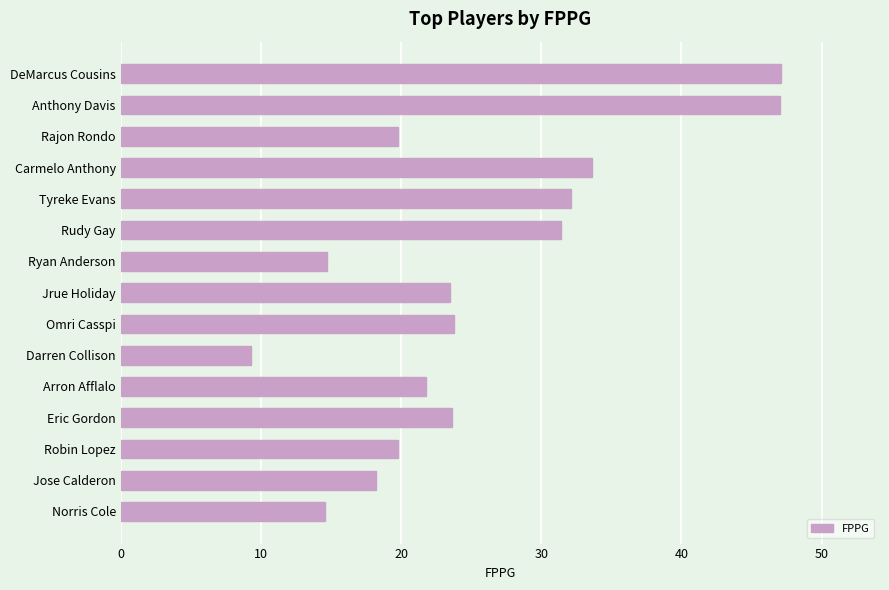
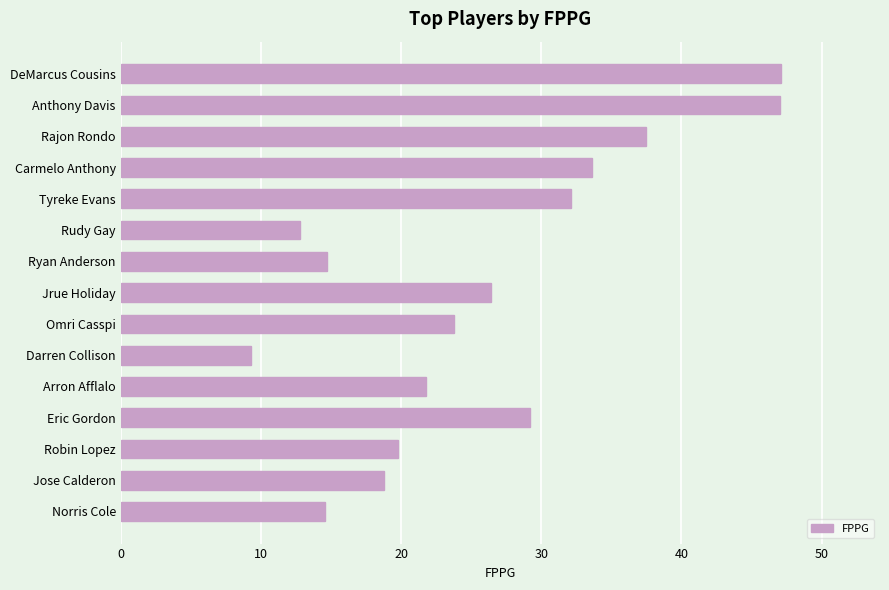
  {
    "DeMarcus Cousins": 47.1,
    "Anthony Davis": 47.0,
-   "Rajon Rondo": 19.8,
+   "Rajon Rondo": 37.5,
    "Carmelo Anthony": 33.6,
    "Tyreke Evans": 32.1,
-   "Rudy Gay": 31.4,
+   "Rudy Gay": 12.8,
    "Ryan Anderson": 14.7,
-   "Jrue Holiday": 23.5,
+   "Jrue Holiday": 26.4,
    "Omri Casspi": 23.8,
    "Darren Collison": 9.3,
    "Arron Afflalo": 21.8,
-   "Eric Gordon": 23.6,
+   "Eric Gordon": 29.2,
    "Robin Lopez": 19.8,
-   "Jose Calderon": 18.2,
+   "Jose Calderon": 18.8,
    "Norris Cole": 14.6
  }
